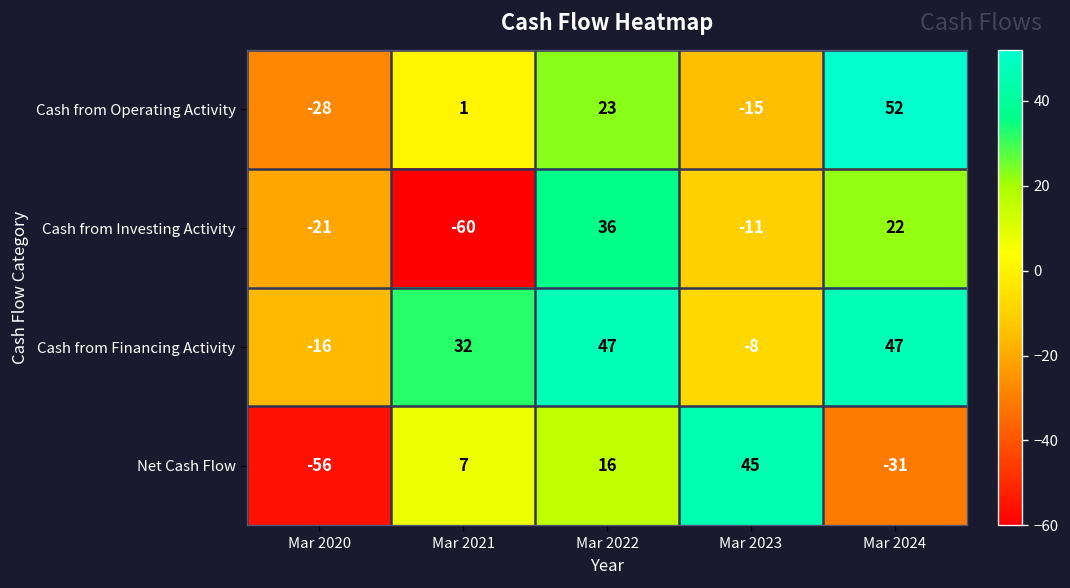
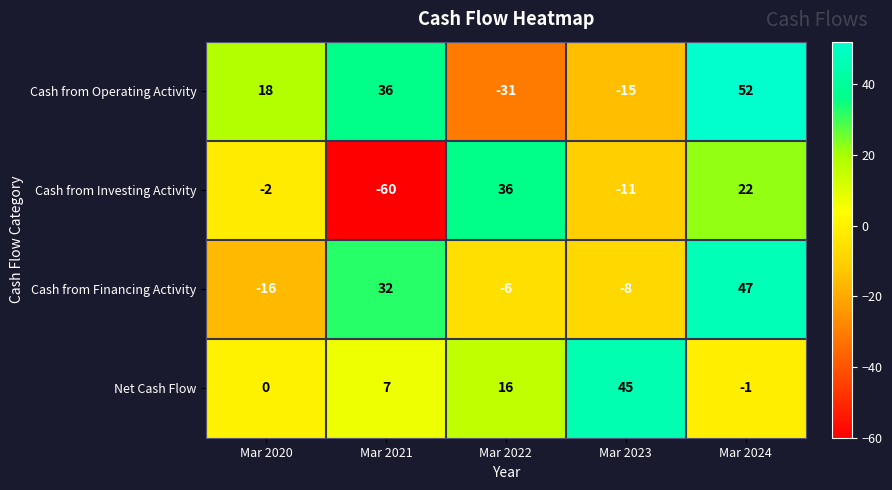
  {
    "Cash from Operating Activity": {
-     "Mar 2020": -28,
-     "Mar 2021": 1,
-     "Mar 2022": 23,
+     "Mar 2020": 18,
+     "Mar 2021": 36,
+     "Mar 2022": -31,
      "Mar 2023": -15,
      "Mar 2024": 52
    },
    "Cash from Investing Activity": {
-     "Mar 2020": -21,
+     "Mar 2020": -2,
      "Mar 2021": -60,
      "Mar 2022": 36,
      "Mar 2023": -11,
      "Mar 2024": 22
    },
    "Cash from Financing Activity": {
      "Mar 2020": -16,
      "Mar 2021": 32,
-     "Mar 2022": 47,
+     "Mar 2022": -6,
      "Mar 2023": -8,
      "Mar 2024": 47
    },
    "Net Cash Flow": {
-     "Mar 2020": -56,
+     "Mar 2020": 0,
      "Mar 2021": 7,
      "Mar 2022": 16,
      "Mar 2023": 45,
-     "Mar 2024": -31
+     "Mar 2024": -1
    }
  }
